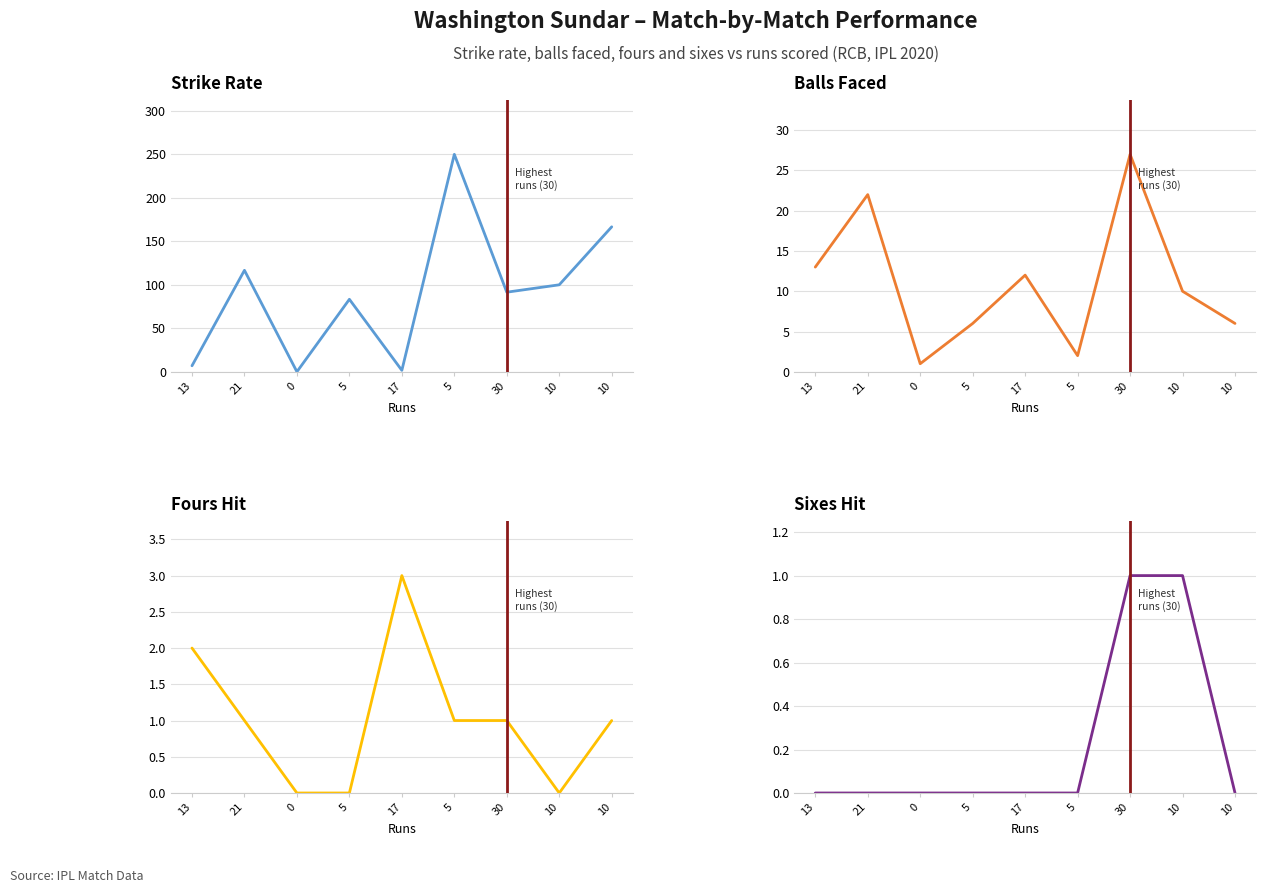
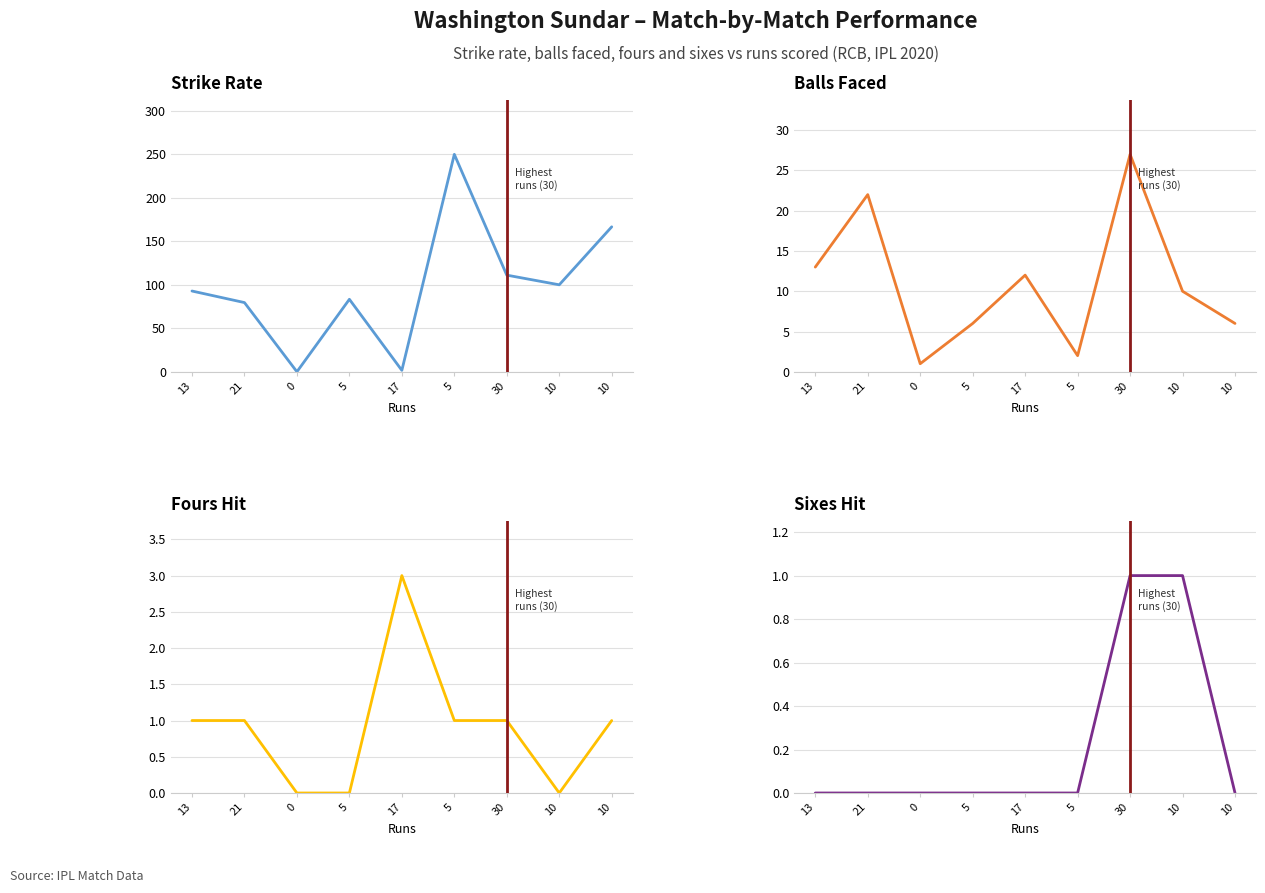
  {
    "Strike Rate": {
-     "13": 10,
-     "21": 120,
+     "13": 90,
+     "21": 80,
      "0": 0,
      "17": 0,
-     "30": 90
+     "30": 110
    },
    "Balls Faced": {
      "13": 13,
      "21": 22,
      "0": 1,
      "17": 12
    },
    "Fours Hit": {
-     "13": 2,
+     "13": 1,
      "21": 1,
      "0": 0,
      "17": 3,
      "30": 1
    },
    "Sixes Hit": {
      "13": 0.00,
      "21": 0.00,
      "0": 0.00,
      "17": 0.00,
      "30": 1.00
    }
  }
